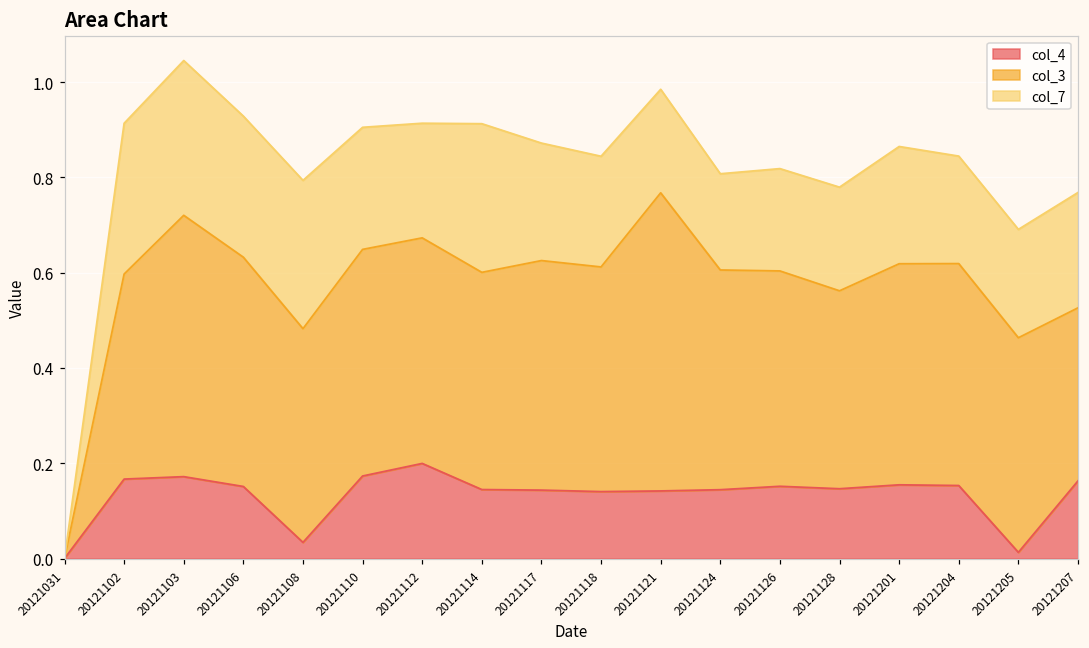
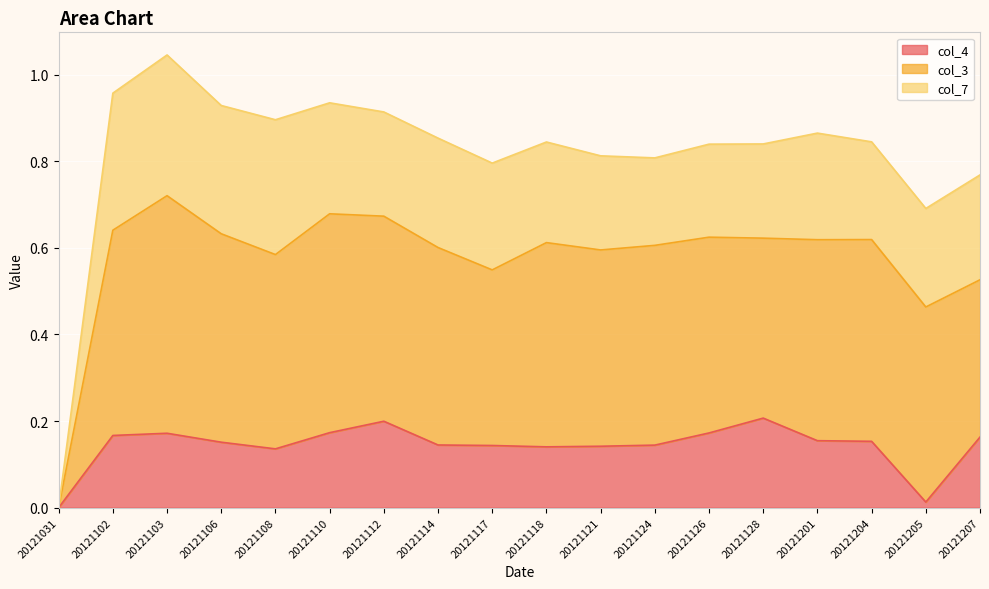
  {
    "col_4": {
      "20121102": 0.17,
      "20121103": 0.17,
      "20121106": 0.15,
-     "20121108": 0.03,
+     "20121108": 0.14,
      "20121110": 0.17,
      "20121112": 0.20,
      "20121114": 0.14,
      "20121117": 0.14,
      "20121118": 0.14,
      "20121121": 0.14,
      "20121124": 0.14,
-     "20121126": 0.15,
-     "20121128": 0.15,
+     "20121126": 0.17,
+     "20121128": 0.21,
      "20121201": 0.15,
      "20121204": 0.15,
      "20121205": 0.01,
      "20121207": 0.16
    },
    "col_3": {
-     "20121102": 0.43,
+     "20121102": 0.47,
      "20121103": 0.55,
      "20121106": 0.48,
      "20121108": 0.45,
-     "20121110": 0.48,
+     "20121110": 0.51,
      "20121112": 0.47,
      "20121114": 0.46,
-     "20121117": 0.48,
+     "20121117": 0.41,
      "20121118": 0.47,
-     "20121121": 0.63,
+     "20121121": 0.45,
      "20121124": 0.46,
      "20121126": 0.45,
      "20121128": 0.42,
      "20121201": 0.46,
      "20121204": 0.47,
      "20121205": 0.45,
      "20121207": 0.36
    },
    "col_7": {
      "20121102": 0.32,
      "20121103": 0.32,
      "20121106": 0.30,
      "20121108": 0.31,
      "20121110": 0.26,
      "20121112": 0.24,
-     "20121114": 0.31,
+     "20121114": 0.25,
      "20121117": 0.25,
      "20121118": 0.23,
      "20121121": 0.22,
      "20121124": 0.20,
      "20121126": 0.21,
      "20121128": 0.22,
      "20121201": 0.25,
      "20121204": 0.23,
      "20121205": 0.23,
      "20121207": 0.24
    }
  }
